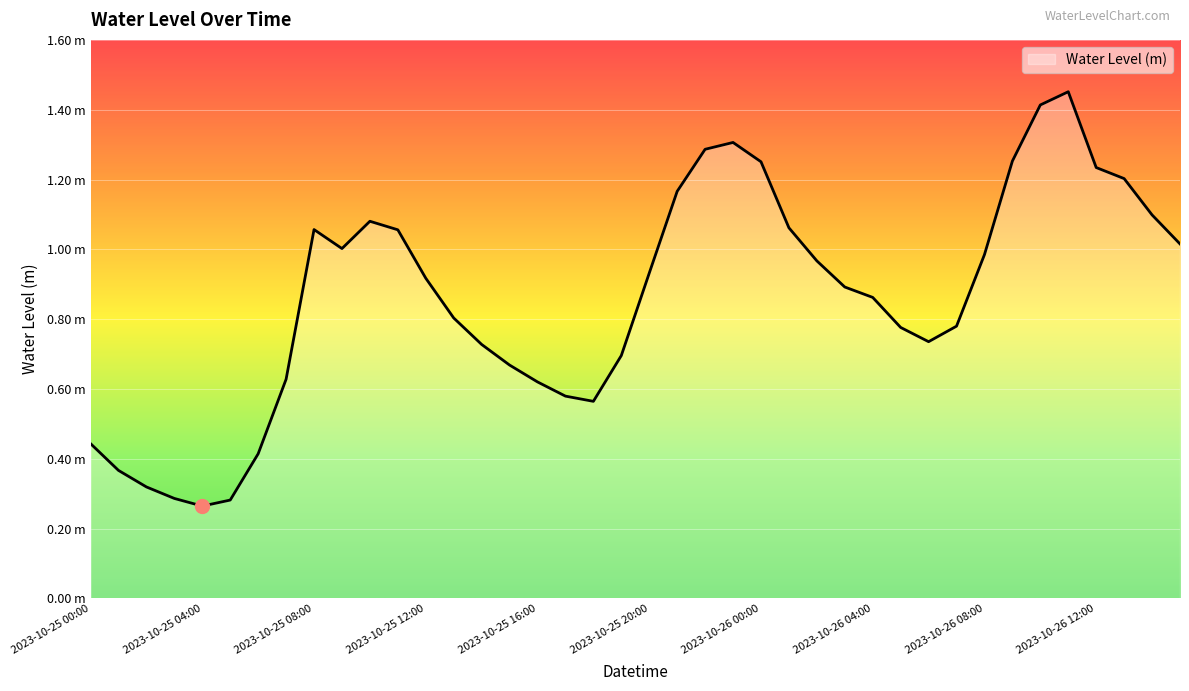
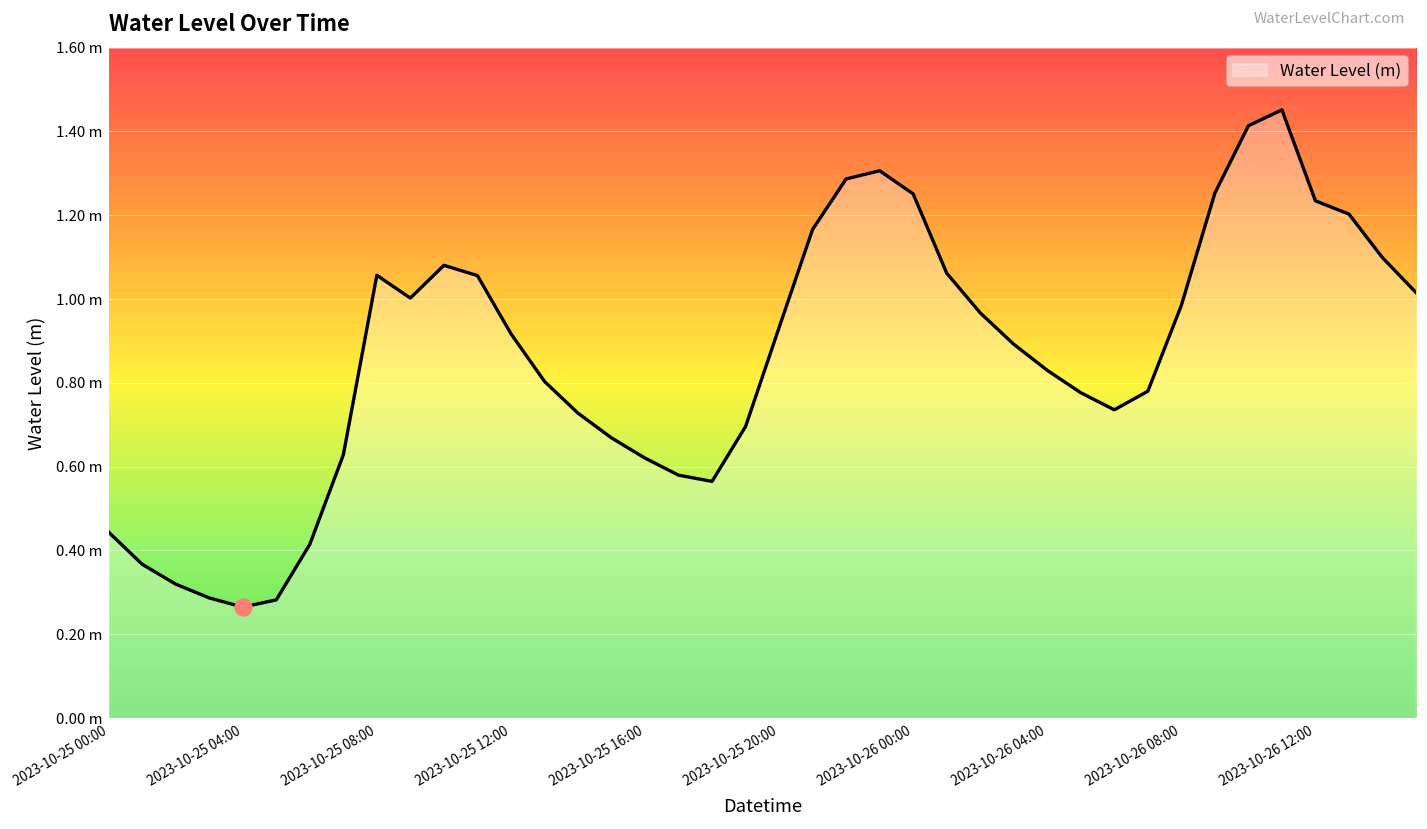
  {
    "Water Level (m)": {
      "2023-10-25 00:00": "0.44 m",
      "2023-10-25 08:00": "1.06 m",
      "2023-10-25 12:00": "0.92 m",
      "2023-10-25 16:00": "0.62 m",
      "2023-10-25 20:00": "0.93 m",
      "2023-10-26 00:00": "1.25 m",
-     "2023-10-26 04:00": "0.86 m",
+     "2023-10-26 04:00": "0.83 m",
      "2023-10-26 08:00": "0.98 m",
      "2023-10-26 12:00": "1.23 m"
    }
  }
